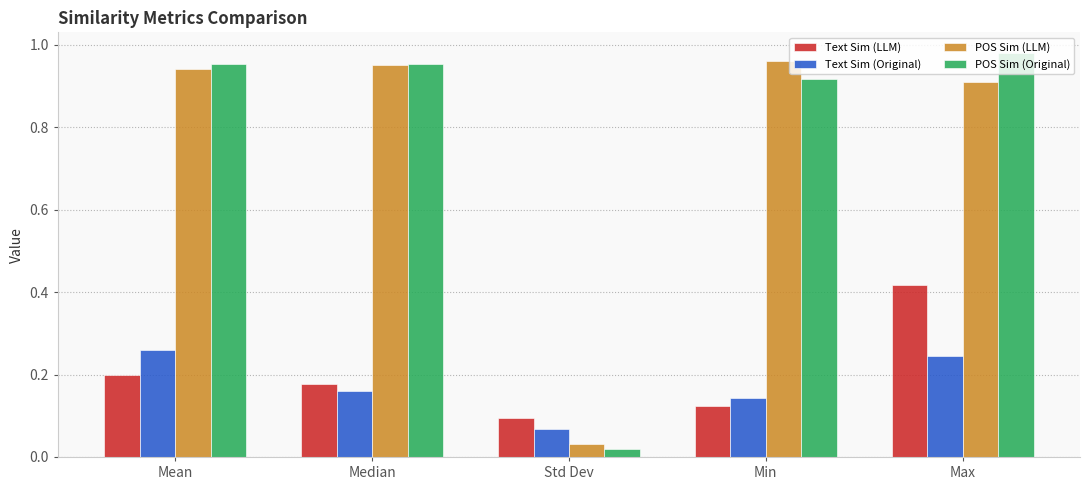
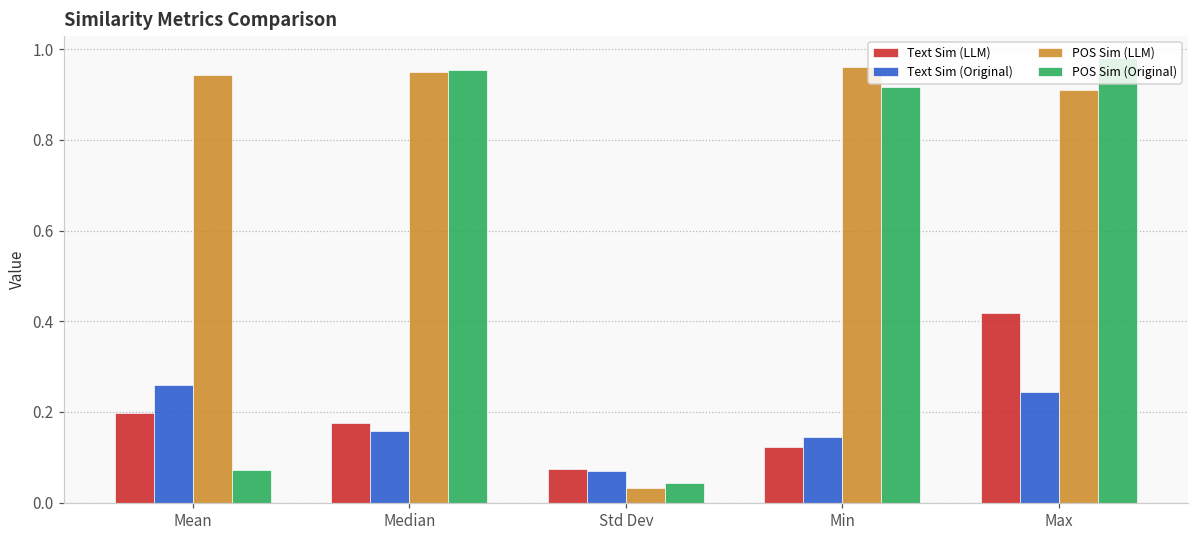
  {
    "Text Sim (LLM)": {
      "Mean": 0.20,
      "Median": 0.18,
-     "Std Dev": 0.09,
+     "Std Dev": 0.07,
      "Min": 0.12,
      "Max": 0.42
    },
    "Text Sim (Original)": {
      "Mean": 0.26,
      "Median": 0.16,
      "Std Dev": 0.07,
      "Min": 0.14,
      "Max": 0.24
    },
    "POS Sim (LLM)": {
      "Mean": 0.94,
      "Median": 0.95,
      "Std Dev": 0.03,
      "Min": 0.96,
      "Max": 0.91
    },
    "POS Sim (Original)": {
-     "Mean": 0.95,
+     "Mean": 0.07,
      "Median": 0.95,
-     "Std Dev": 0.02,
+     "Std Dev": 0.04,
      "Min": 0.92
    }
  }
